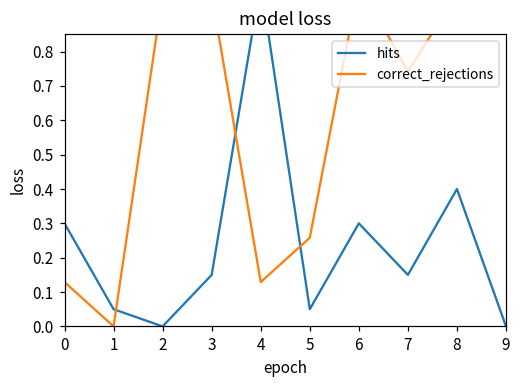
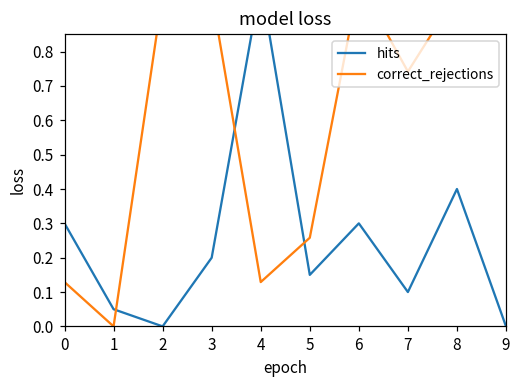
  {
    "hits": {
      "0": 0.30,
      "1": 0.05,
      "2": 0.00,
-     "3": 0.15,
-     "5": 0.05,
+     "3": 0.20,
+     "5": 0.15,
      "6": 0.30,
-     "7": 0.15,
+     "7": 0.10,
      "8": 0.40,
      "9": 0.00
    },
    "correct_rejections": {
      "0": 0.13,
      "1": 0.00,
      "4": 0.13,
      "5": 0.26
    }
  }
